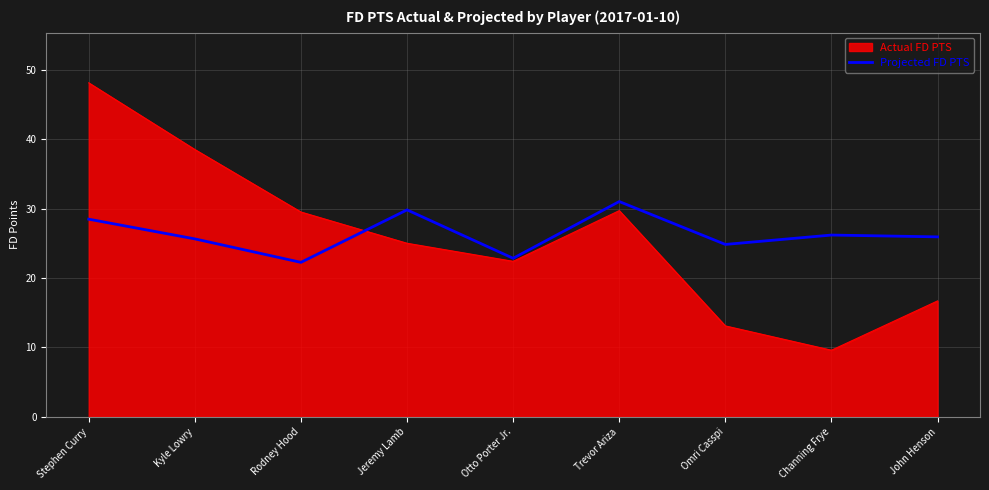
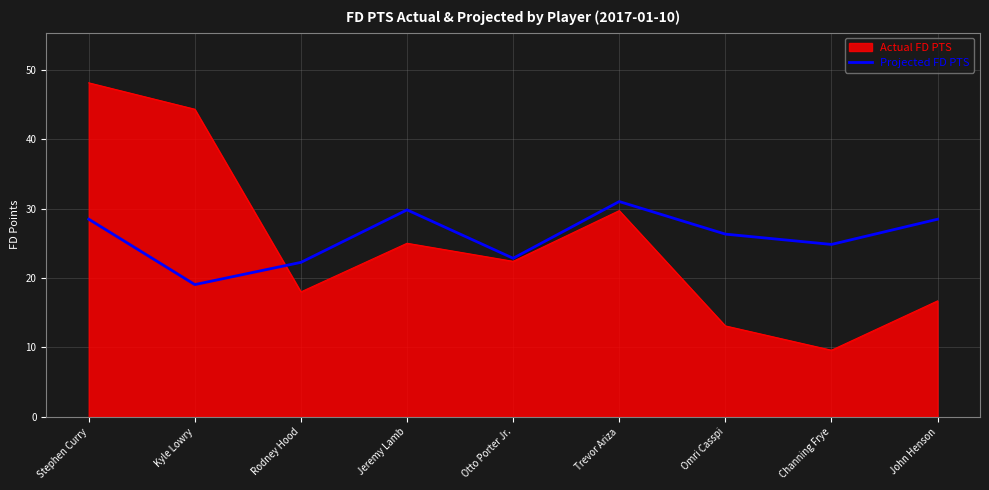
  {
    "Actual FD PTS": {
      "Stephen Curry": 48,
-     "Kyle Lowry": 39,
-     "Rodney Hood": 30,
+     "Kyle Lowry": 44,
+     "Rodney Hood": 18,
      "Jeremy Lamb": 25,
      "Otto Porter Jr.": 22,
      "Trevor Ariza": 30,
      "Omri Casspi": 13,
      "Channing Frye": 10,
      "John Henson": 17
    },
    "Projected FD PTS": {
      "Stephen Curry": 28,
-     "Kyle Lowry": 26,
+     "Kyle Lowry": 19,
      "Rodney Hood": 22,
      "Jeremy Lamb": 30,
      "Otto Porter Jr.": 23,
      "Trevor Ariza": 31,
-     "Omri Casspi": 25,
-     "Channing Frye": 26,
-     "John Henson": 26
+     "Omri Casspi": 26,
+     "Channing Frye": 25,
+     "John Henson": 28
    }
  }
